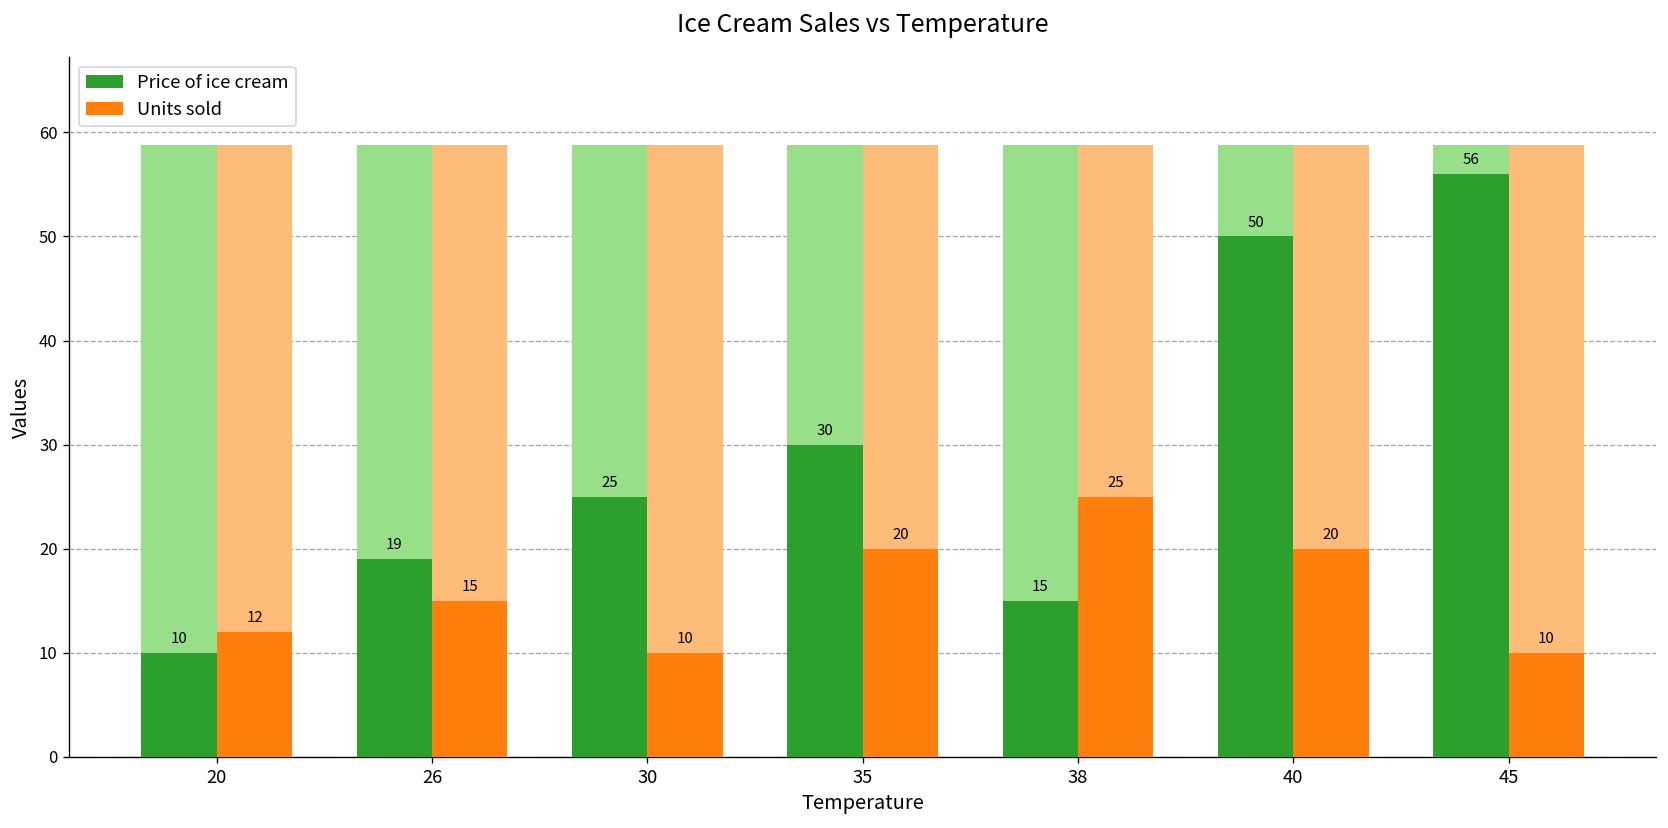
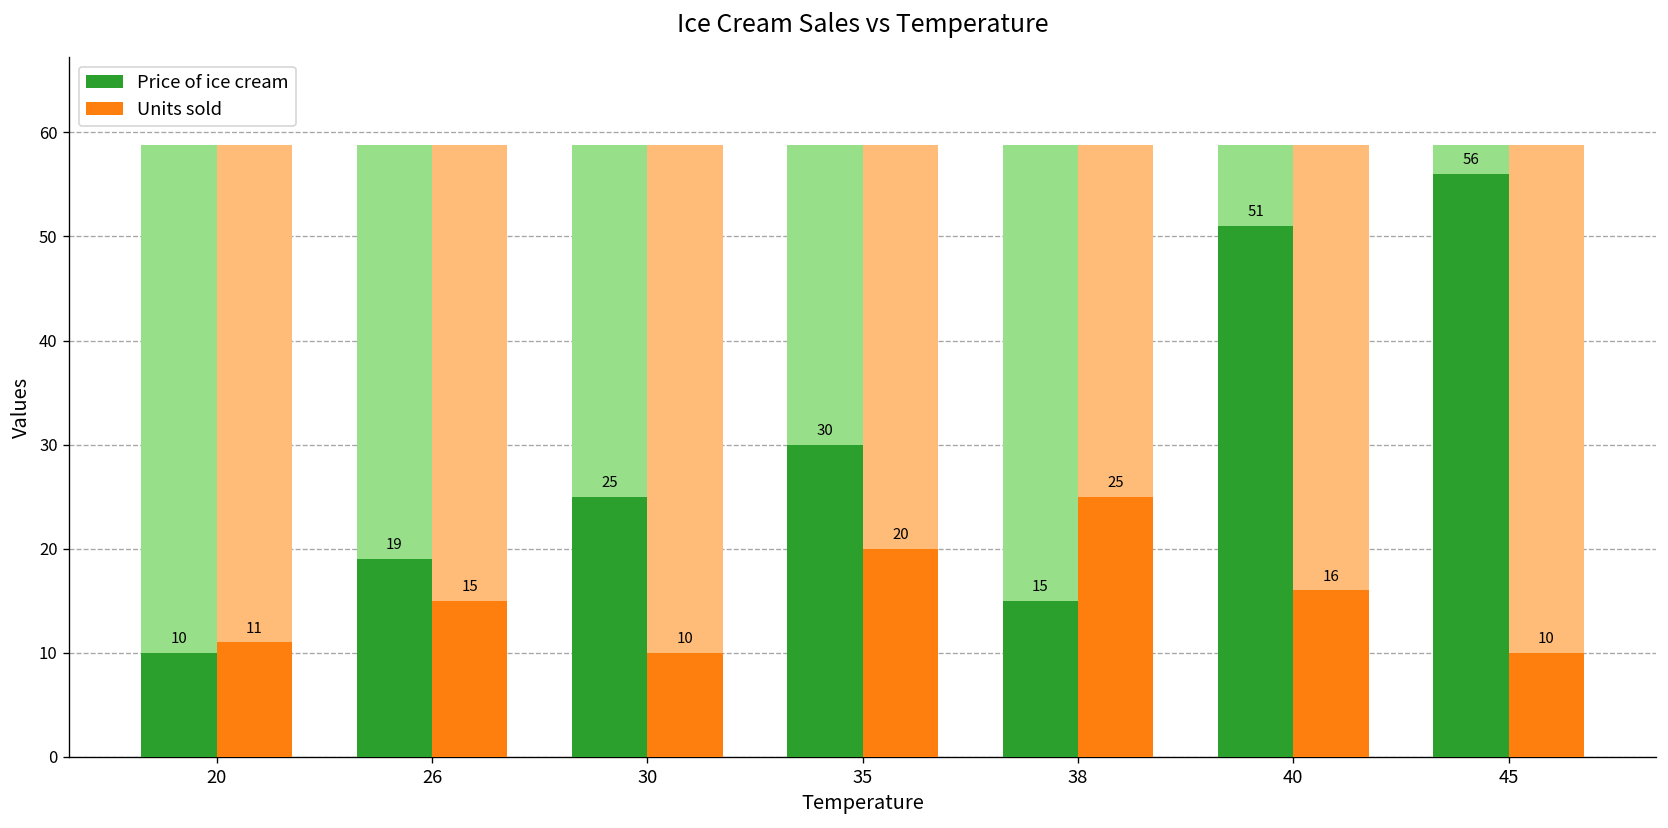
  {
    "Price of ice cream": {
-     "40": 50
+     "40": 51
    },
    "Units sold": {
-     "20": 12,
-     "40": 20
+     "20": 11,
+     "40": 16
    }
  }
